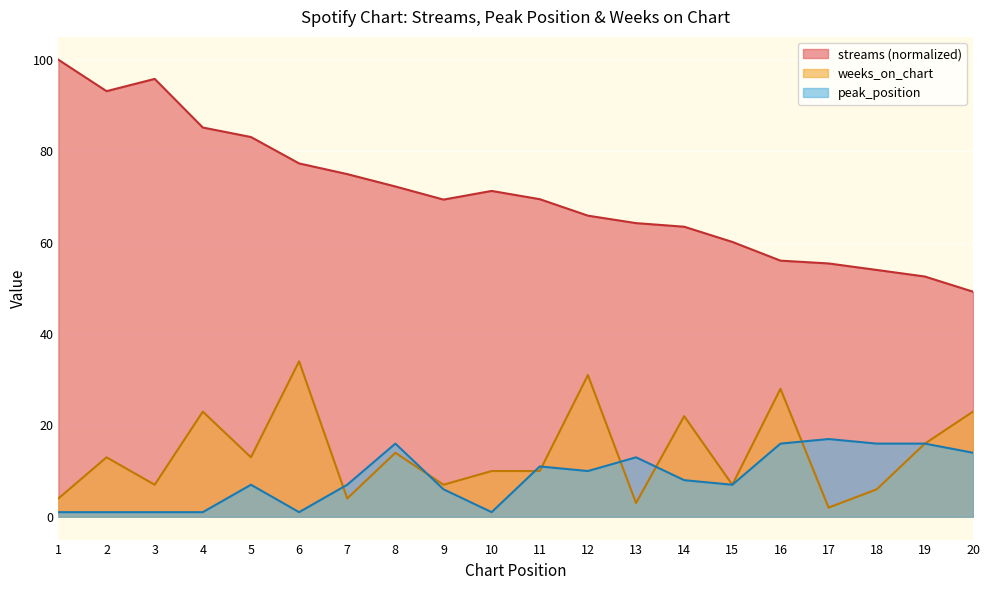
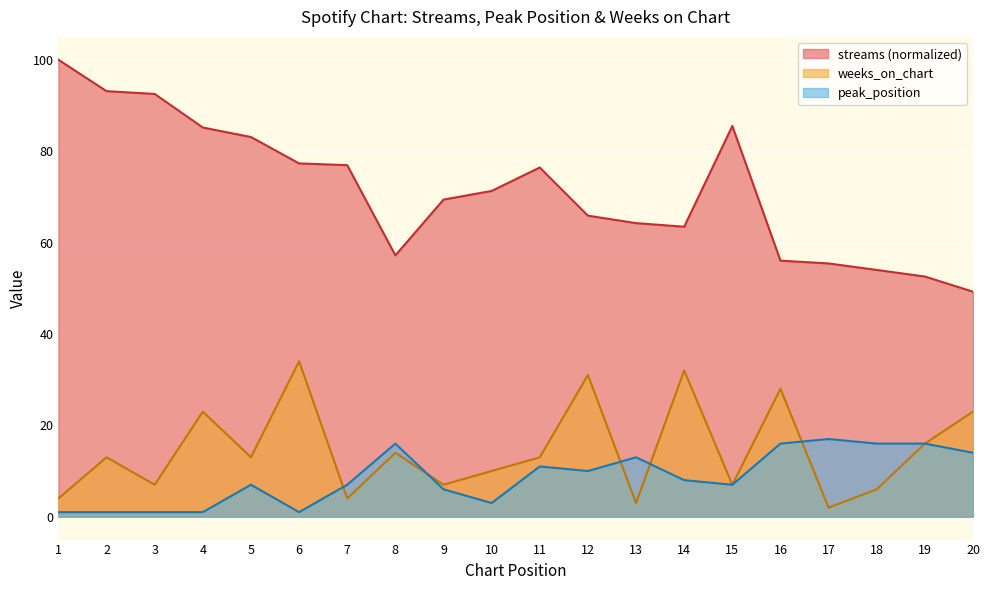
  {
    "streams (normalized)": {
      "1": 100,
      "2": 93,
-     "3": 96,
+     "3": 93,
      "4": 85,
      "5": 83,
      "6": 77,
-     "7": 75,
-     "8": 72,
+     "7": 77,
+     "8": 57,
      "9": 69,
      "10": 71,
-     "11": 69,
+     "11": 76,
      "12": 66,
      "13": 64,
      "14": 63,
-     "15": 60,
+     "15": 86,
      "16": 56,
      "17": 55,
      "18": 54,
      "19": 53,
      "20": 49
    },
    "weeks_on_chart": {
      "1": 4,
      "2": 13,
      "3": 7,
      "4": 23,
      "5": 13,
      "6": 34,
      "7": 4,
      "8": 14,
      "9": 7,
      "10": 10,
-     "11": 10,
+     "11": 13,
      "12": 31,
      "13": 3,
-     "14": 22,
+     "14": 32,
      "16": 28,
      "17": 2,
      "18": 6,
      "20": 23
    },
    "peak_position": {
      "1": 1,
      "2": 1,
      "3": 1,
      "4": 1,
      "5": 7,
      "6": 1,
      "7": 7,
      "8": 16,
      "9": 6,
-     "10": 1,
+     "10": 3,
      "11": 11,
      "12": 10,
      "13": 13,
      "14": 8,
      "16": 16,
      "17": 17,
      "18": 16,
      "20": 14
    }
  }
